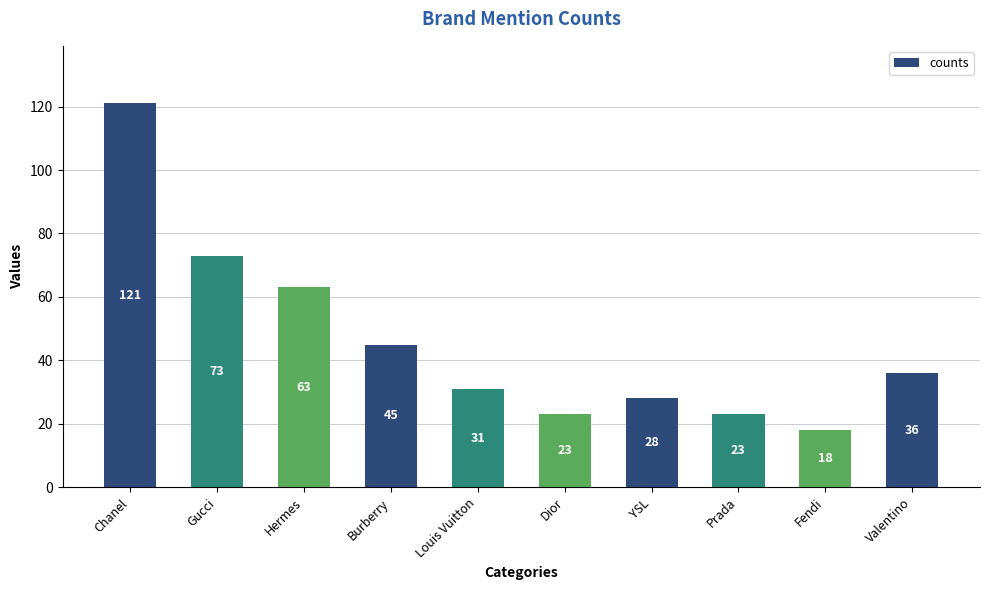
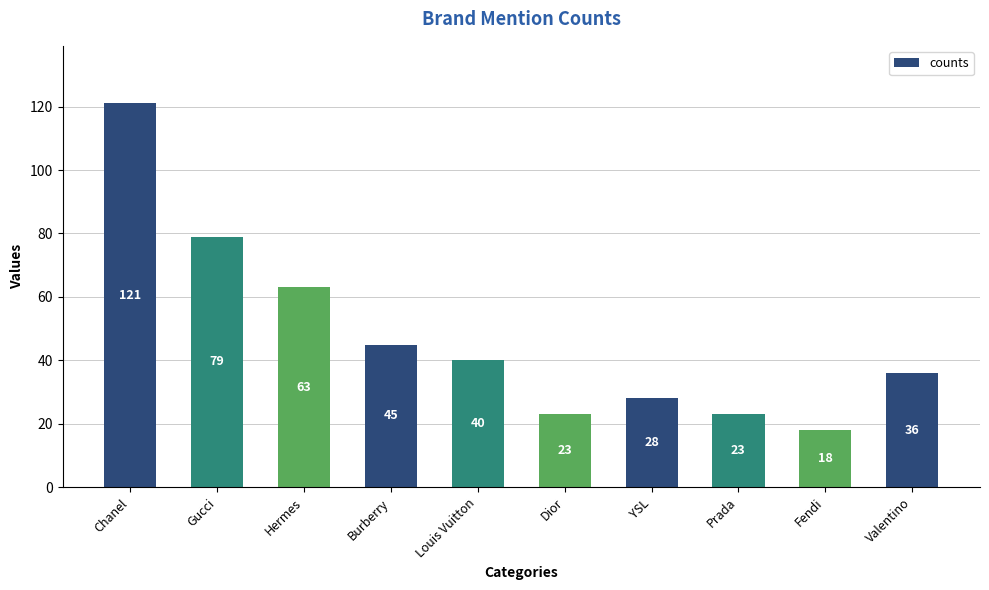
  {
    "Chanel": 121,
-   "Gucci": 73,
+   "Gucci": 79,
    "Hermes": 63,
    "Burberry": 45,
-   "Louis Vuitton": 31,
+   "Louis Vuitton": 40,
    "Dior": 23,
    "YSL": 28,
    "Prada": 23,
    "Fendi": 18,
    "Valentino": 36
  }
